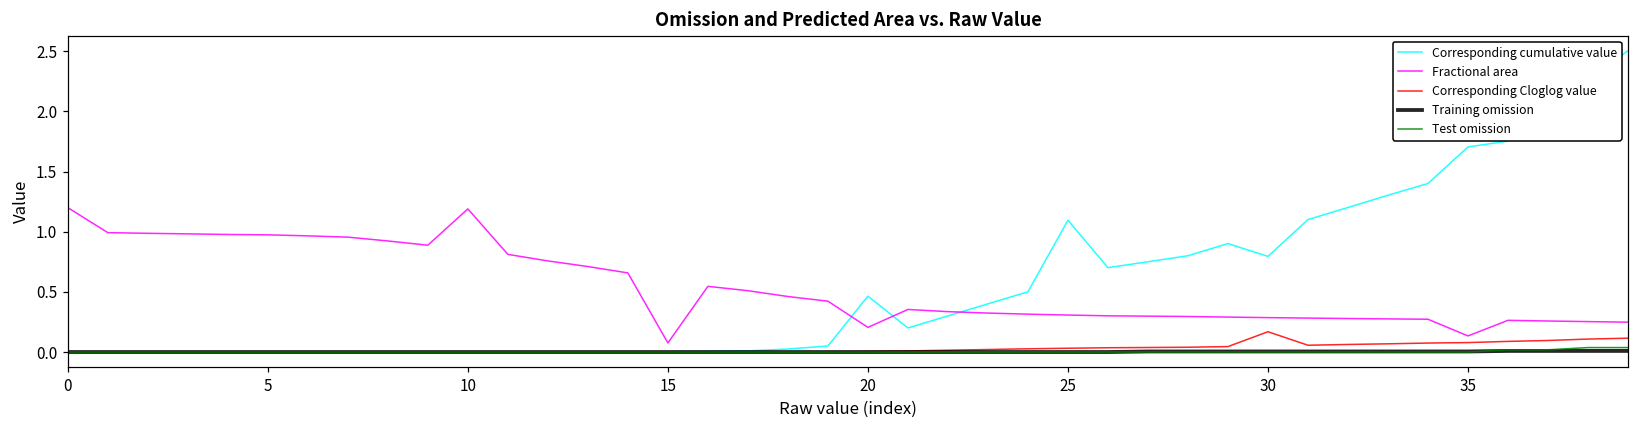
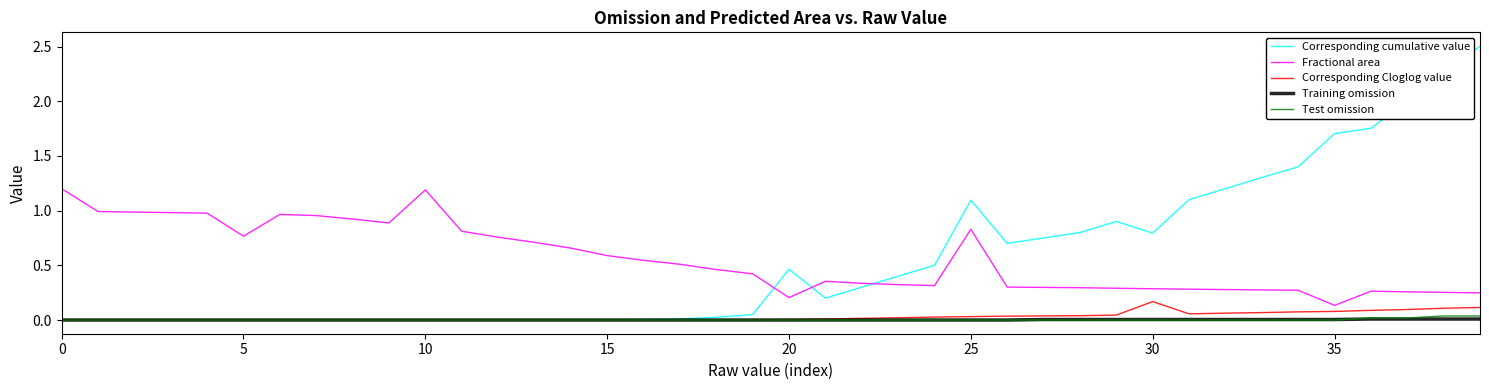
  {
    "Corresponding cumulative value": {
      "20": 0.46,
      "25": 1.10,
      "30": 0.79,
      "35": 1.70
    },
    "Fractional area": {
      "0": 1.20,
-     "5": 0.97,
+     "5": 0.77,
      "10": 1.19,
-     "15": 0.08,
+     "15": 0.59,
      "20": 0.20,
-     "25": 0.31,
+     "25": 0.83,
      "30": 0.29,
      "35": 0.13
    },
    "Corresponding Cloglog value": {
      "25": 0.03,
      "30": 0.17,
      "35": 0.08
    }
  }
